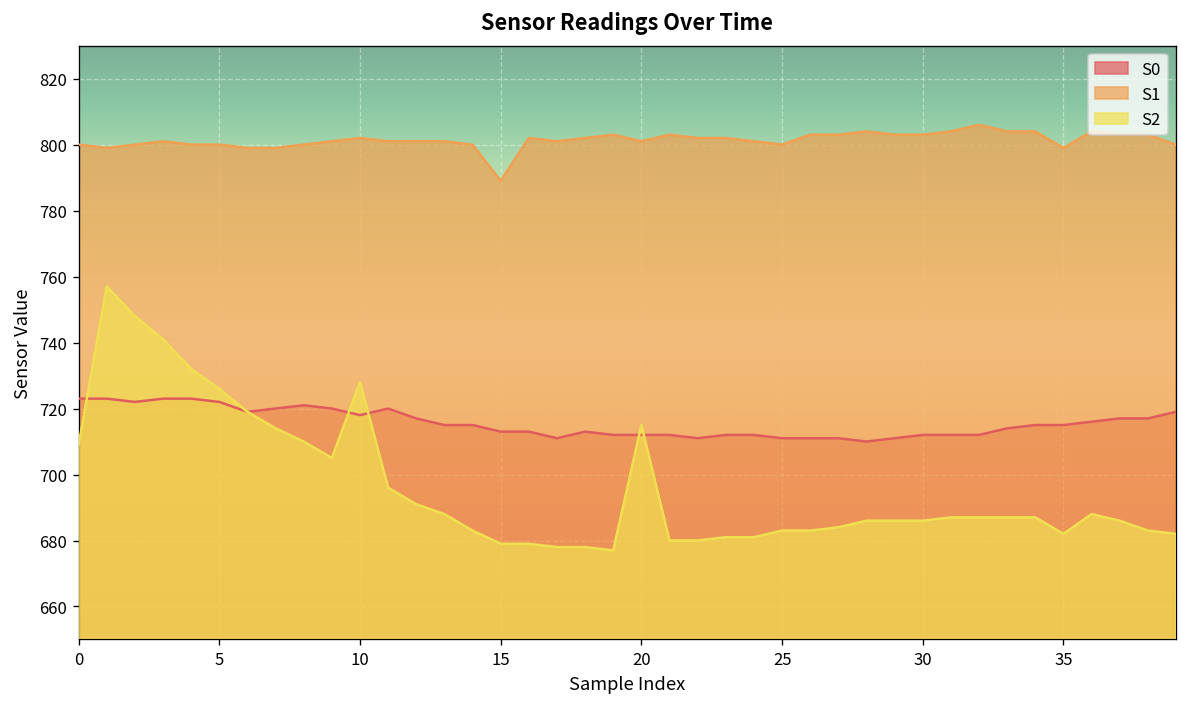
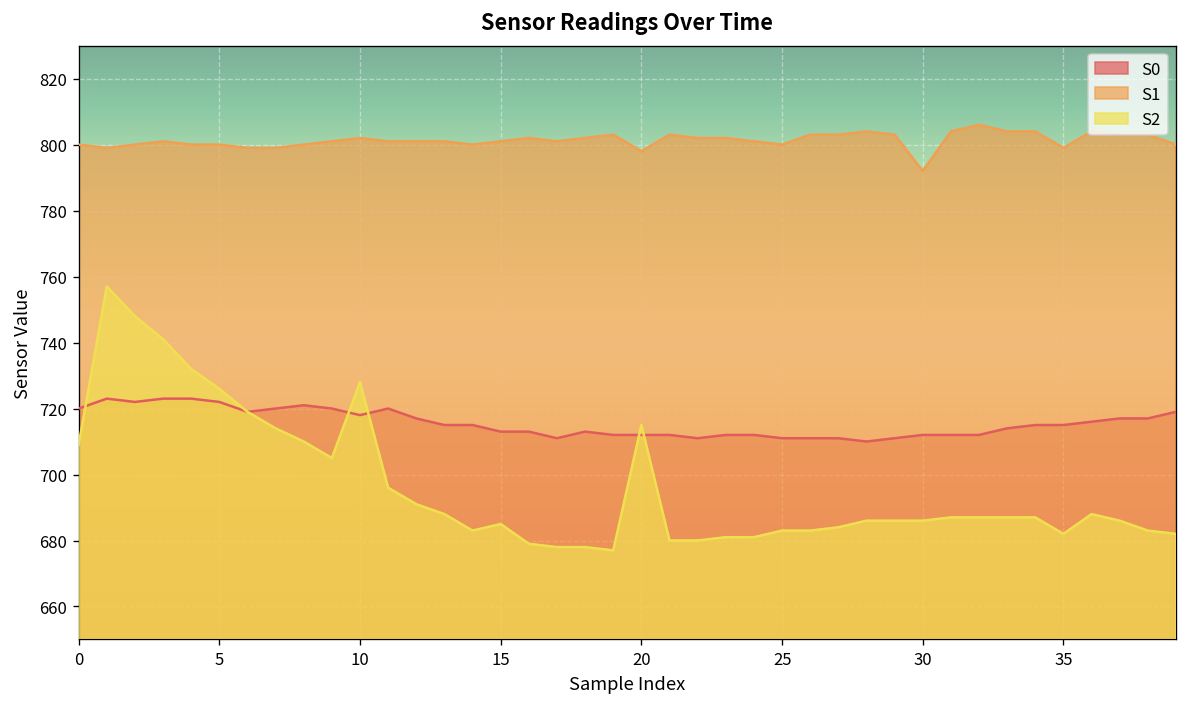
  {
    "S0": {
-     "0": 723,
+     "0": 720,
      "5": 722,
      "10": 718,
      "15": 713,
      "20": 712,
      "25": 711,
      "30": 712,
      "35": 715
    },
    "S1": {
      "0": 800,
      "5": 800,
      "10": 802,
-     "15": 789,
-     "20": 801,
+     "15": 801,
+     "20": 798,
      "25": 800,
-     "30": 803,
+     "30": 792,
      "35": 799
    },
    "S2": {
      "0": 709,
      "5": 726,
      "10": 728,
-     "15": 679,
+     "15": 685,
      "20": 715,
      "25": 683,
      "30": 686,
      "35": 682
    }
  }
